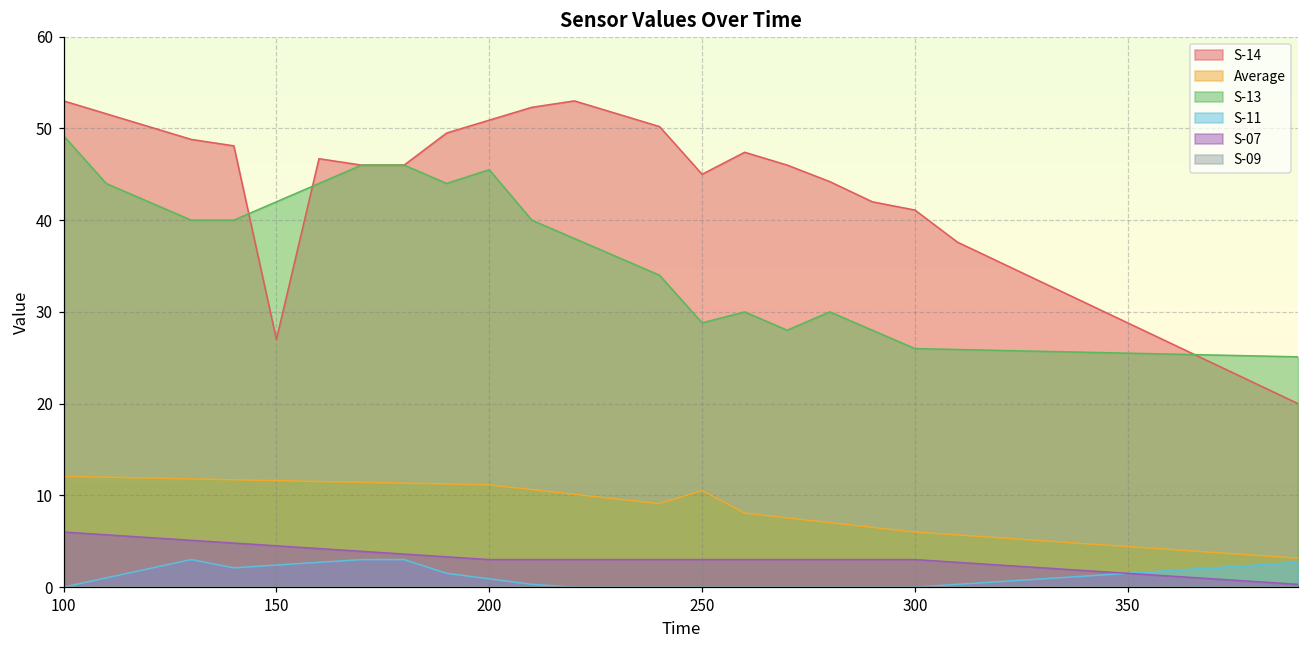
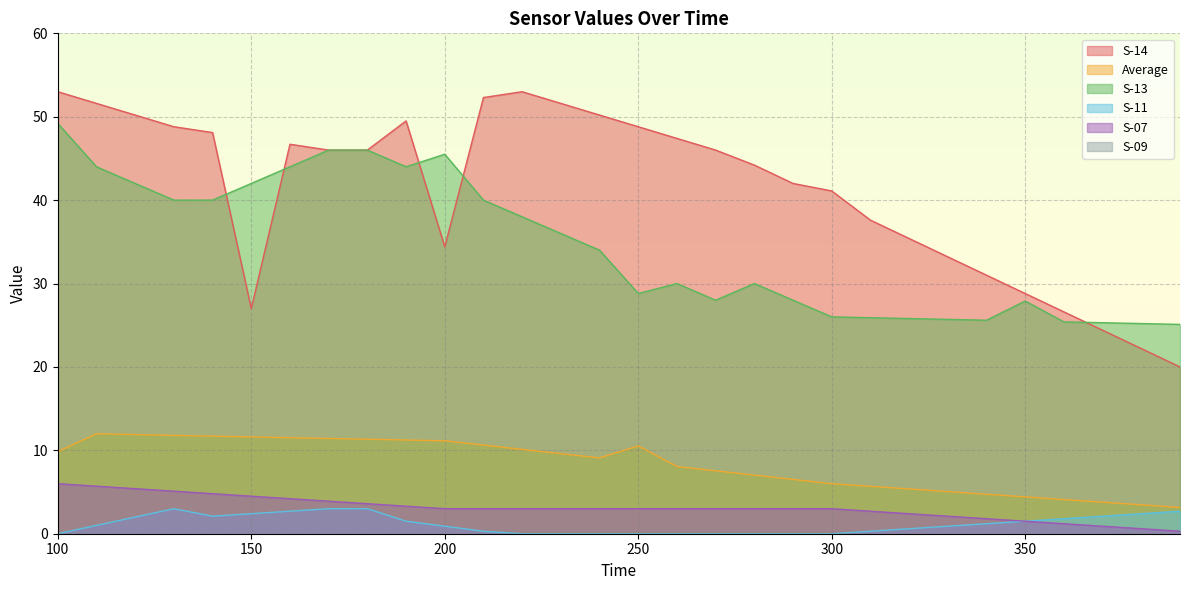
  {
    "S-14": {
      "100": 53,
      "150": 27,
-     "200": 51,
-     "250": 45,
+     "200": 34,
+     "250": 49,
      "300": 41,
      "350": 29
    },
    "Average": {
-     "100": 12,
+     "100": 10,
      "150": 12,
      "200": 11,
      "250": 11,
      "300": 6,
      "350": 4
    },
    "S-13": {
      "100": 49,
      "150": 42,
      "200": 46,
      "250": 29,
      "300": 26,
-     "350": 26
+     "350": 28
    },
    "S-11": {
      "150": 2,
      "200": 1
    }
  }
